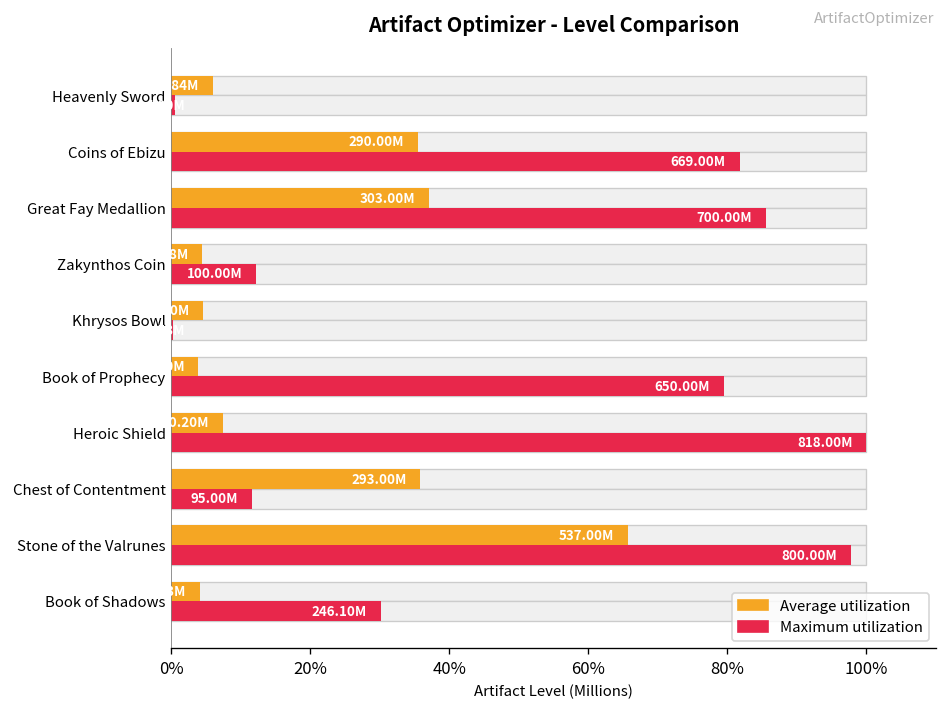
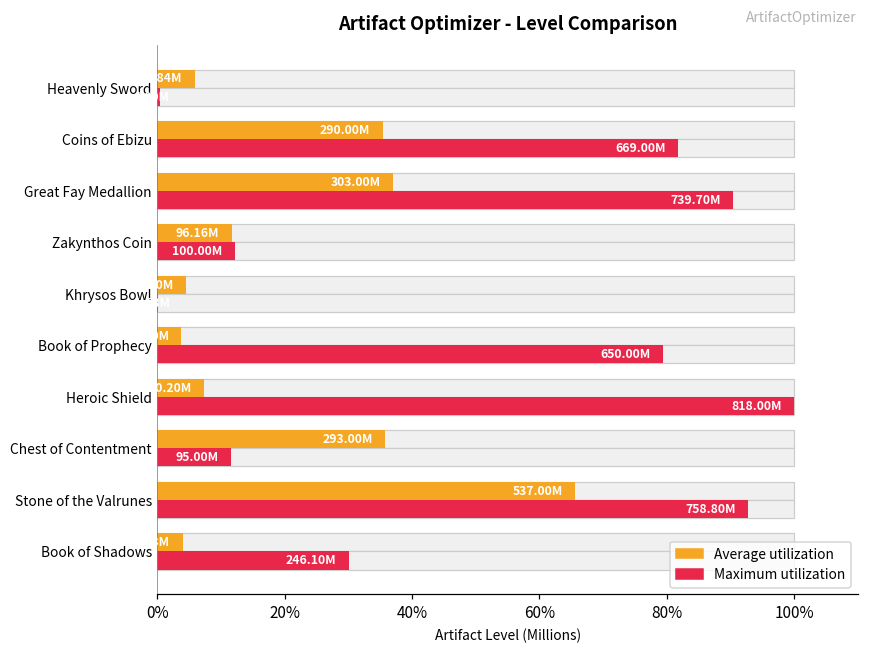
  {
    "Average utilization": {
-     "Zakynthos Coin": "4%"
+     "Zakynthos Coin": "12%"
    },
    "Maximum utilization": {
-     "Great Fay Medallion": "700.00M",
-     "Stone of the Valrunes": "800.00M"
+     "Great Fay Medallion": "739.70M",
+     "Stone of the Valrunes": "758.80M"
    }
  }
